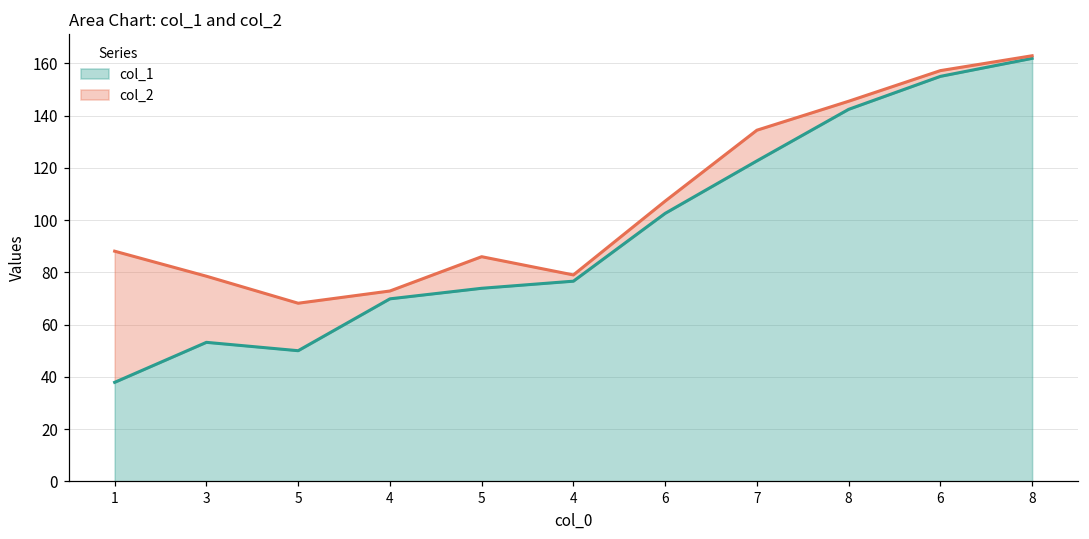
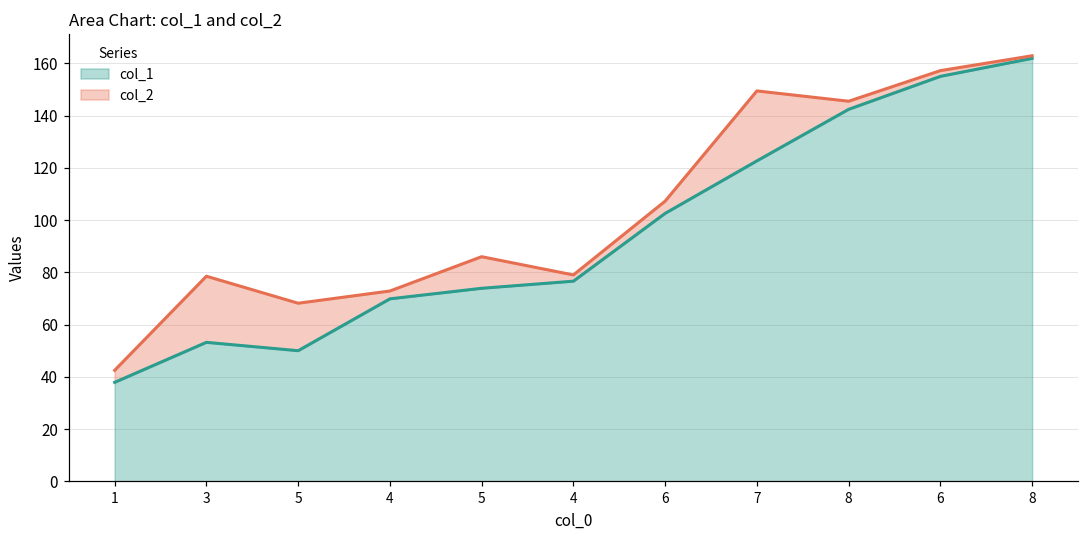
  {
    "col_1": {
      "1": 38,
      "3": 53,
      "7": 123
    },
    "col_2": {
-     "1": 88,
+     "1": 43,
      "3": 79,
-     "7": 134
+     "7": 149
    }
  }
